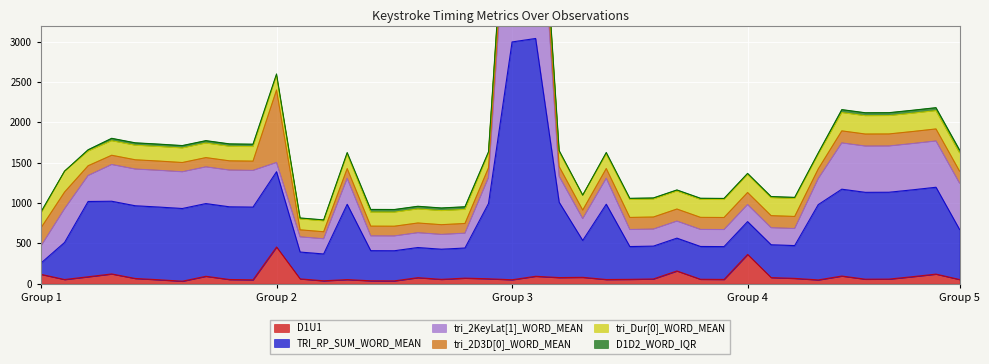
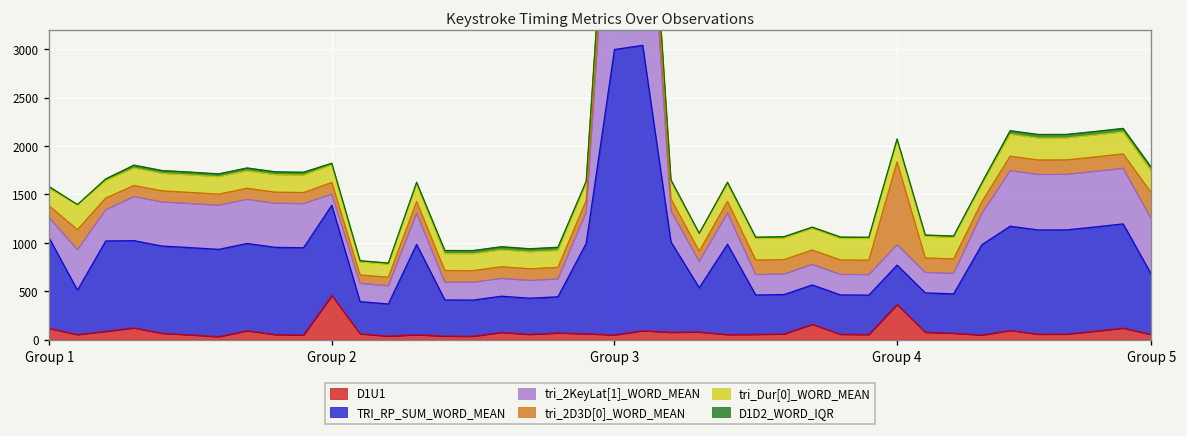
  {
    "D1U1": {
      "Group 1": 100,
      "Group 2": 500,
      "Group 3": 0,
      "Group 4": 400,
      "Group 5": 100
    },
    "TRI_RP_SUM_WORD_MEAN": {
-     "Group 1": 100,
+     "Group 1": 900,
      "Group 2": 900,
      "Group 3": 2900,
      "Group 4": 400,
      "Group 5": 600
    },
    "tri_2KeyLat[1]_WORD_MEAN": {
      "Group 1": 200,
      "Group 2": 100,
      "Group 4": 200,
      "Group 5": 600
    },
    "tri_2D3D[0]_WORD_MEAN": {
-     "Group 1": 200,
-     "Group 2": 900,
-     "Group 4": 100,
-     "Group 5": 100
+     "Group 1": 100,
+     "Group 2": 100,
+     "Group 4": 900,
+     "Group 5": 300
    },
    "tri_Dur[0]_WORD_MEAN": {
      "Group 5": 200
    },
    "D1D2_WORD_IQR": {
      "Group 5": 0
    }
  }
